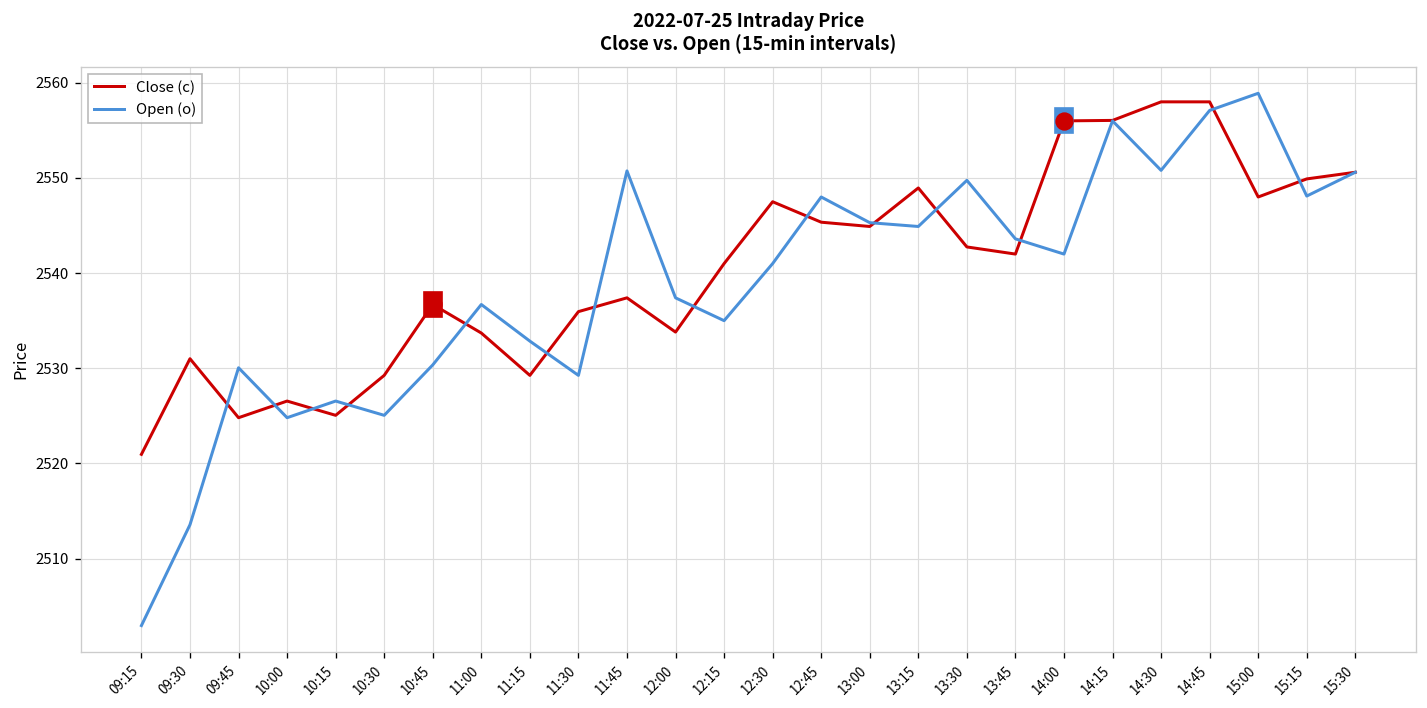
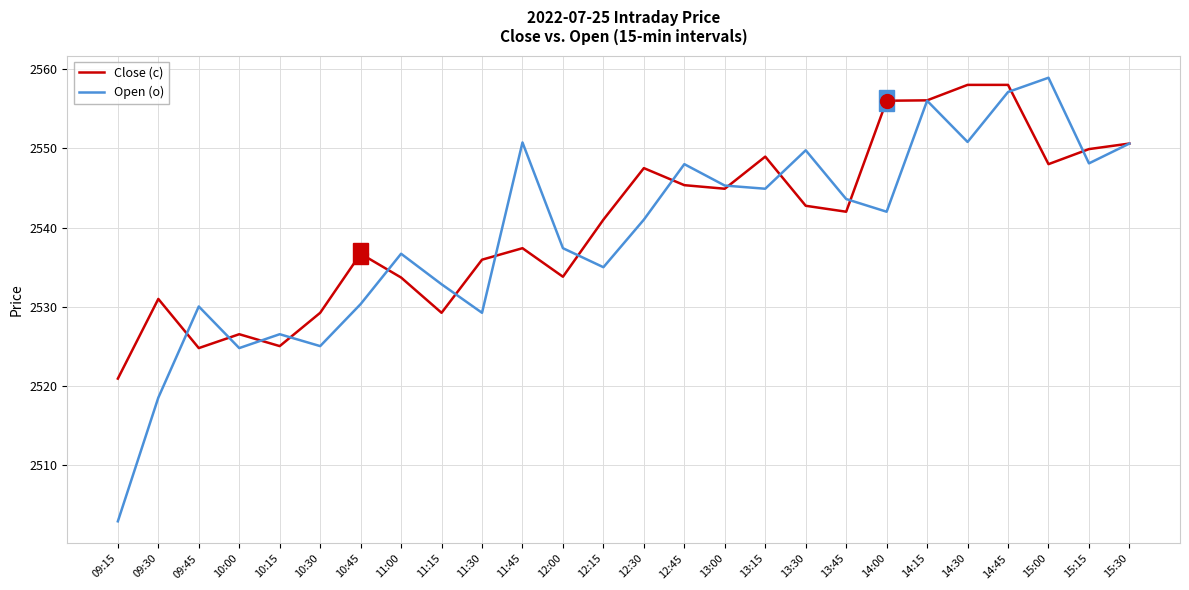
  {
    "Open (o)": {
      "09:15": 2503,
-     "09:30": 2514,
+     "09:30": 2519,
      "09:45": 2530,
      "10:00": 2525,
      "10:15": 2527,
      "10:30": 2525,
      "10:45": 2530,
      "11:00": 2537,
      "11:15": 2533,
      "11:30": 2529,
      "11:45": 2551,
      "12:00": 2537,
      "12:15": 2535,
      "12:30": 2541,
      "12:45": 2548,
      "13:00": 2545,
      "13:15": 2545,
      "13:30": 2550,
      "13:45": 2544,
      "14:00": 2542,
      "14:30": 2551,
      "14:45": 2557,
      "15:00": 2559,
      "15:15": 2548
    }
  }
